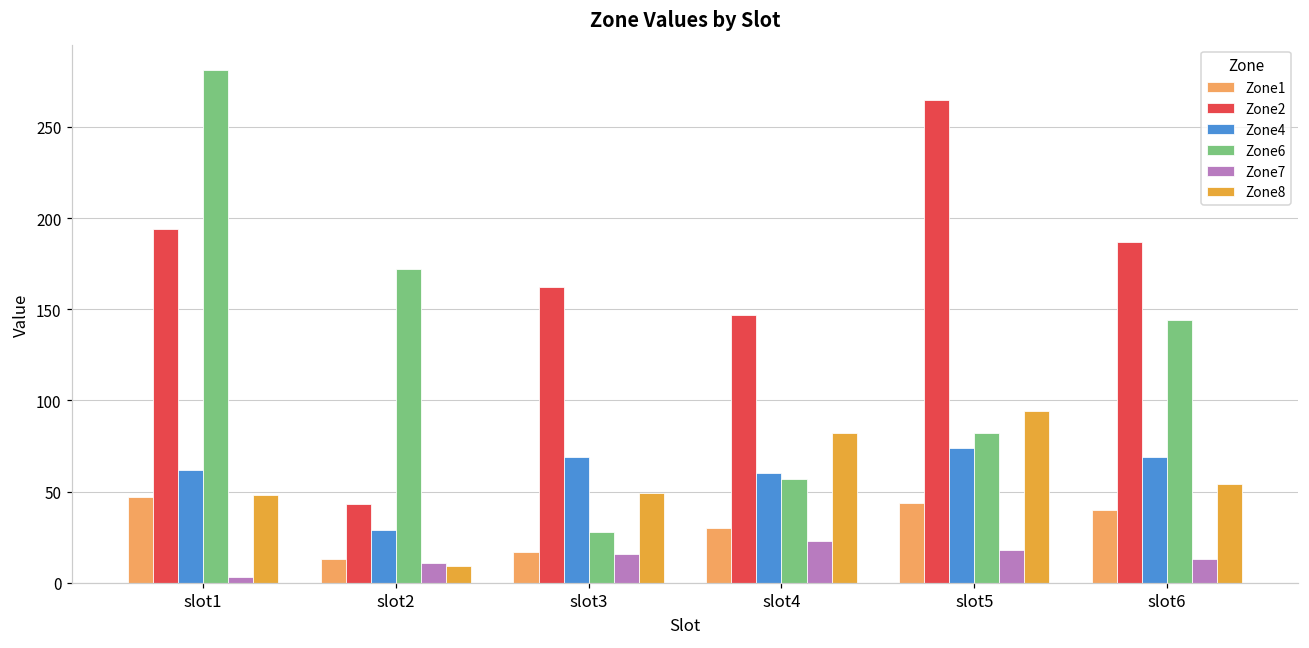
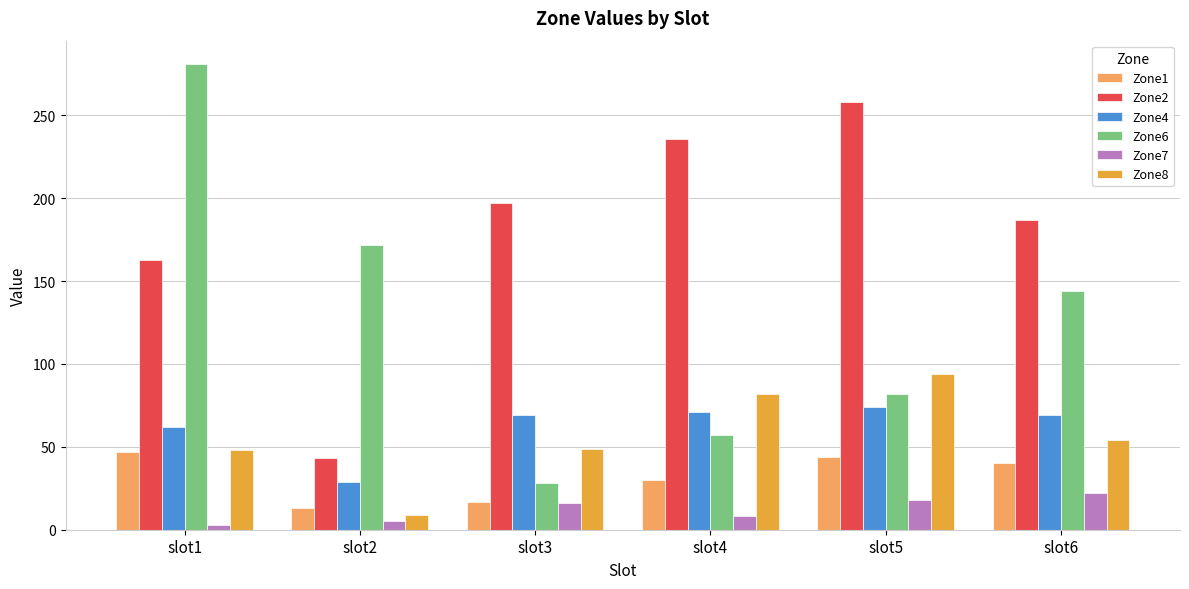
  {
    "Zone2": {
-     "slot1": 194,
+     "slot1": 163,
      "slot2": 43,
-     "slot3": 162,
-     "slot4": 147,
-     "slot5": 265,
+     "slot3": 197,
+     "slot4": 236,
+     "slot5": 258,
      "slot6": 187
    },
    "Zone4": {
      "slot1": 62,
      "slot2": 29,
      "slot3": 69,
-     "slot4": 60,
+     "slot4": 71,
      "slot5": 74,
      "slot6": 69
    },
    "Zone6": {
      "slot1": 281,
      "slot2": 172,
      "slot3": 28,
      "slot4": 57,
      "slot5": 82,
      "slot6": 144
    },
    "Zone7": {
      "slot1": 3,
-     "slot2": 11,
+     "slot2": 5,
      "slot3": 16,
-     "slot4": 23,
+     "slot4": 8,
      "slot5": 18,
-     "slot6": 13
+     "slot6": 22
    }
  }
